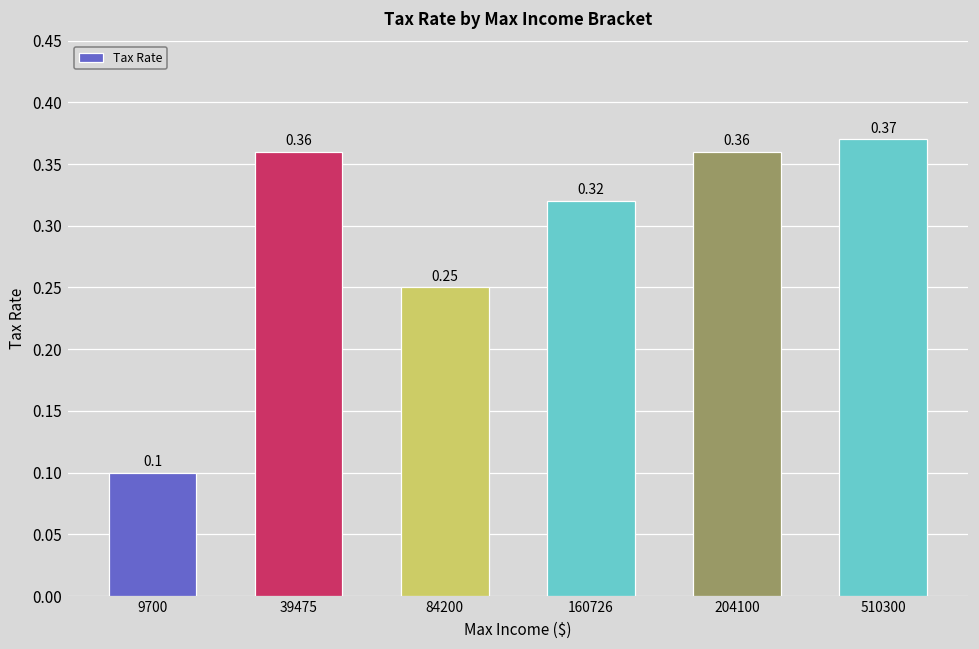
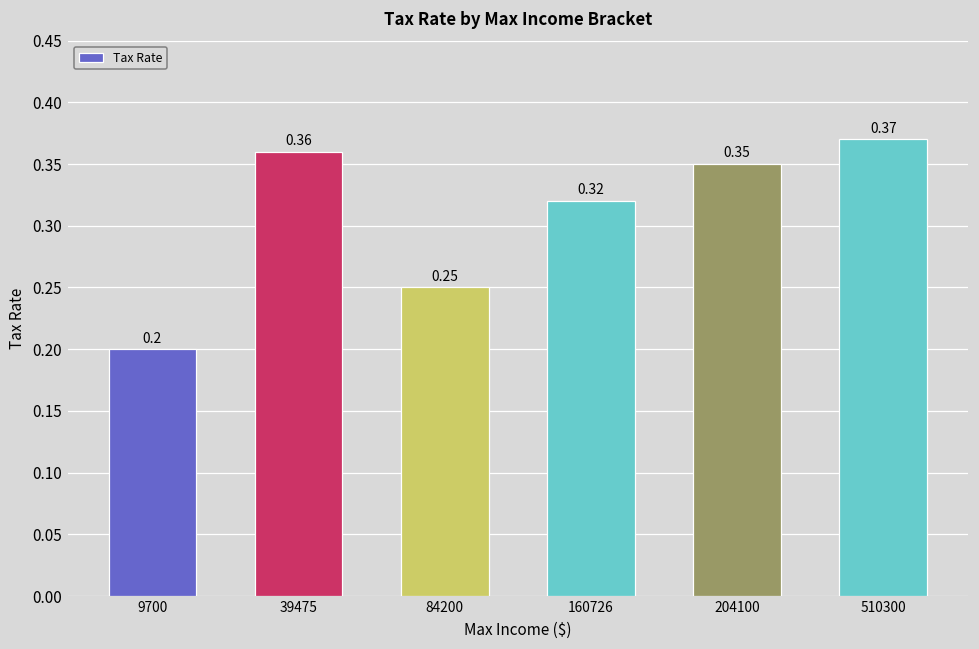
  {
-   "9700": 0.1,
+   "9700": 0.2,
    "39475": 0.36,
    "84200": 0.25,
    "160726": 0.32,
-   "204100": 0.36,
+   "204100": 0.35,
    "510300": 0.37
  }
